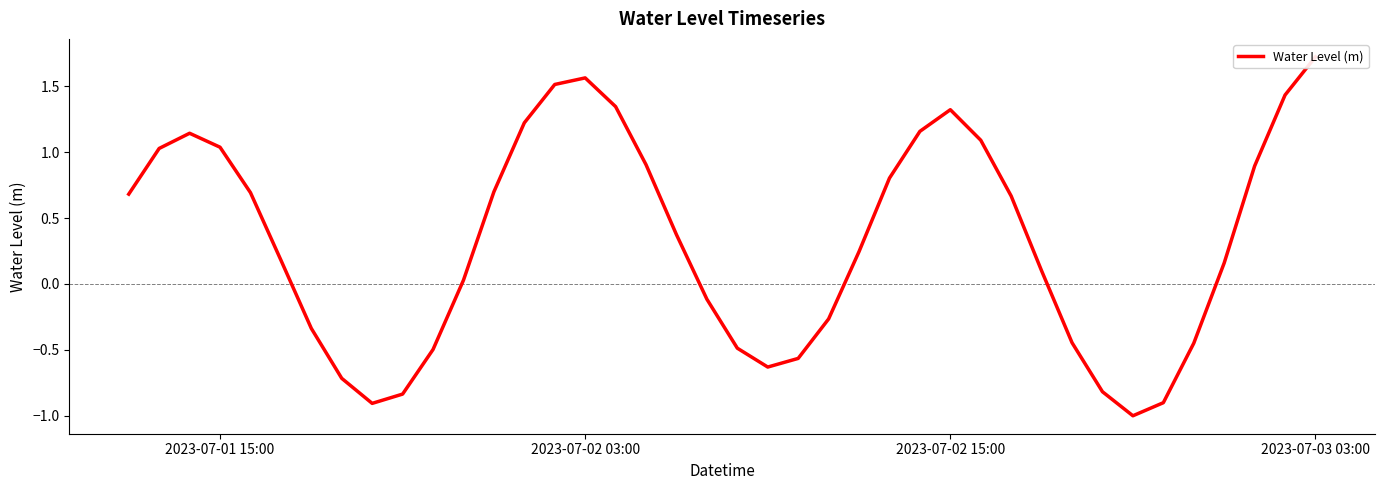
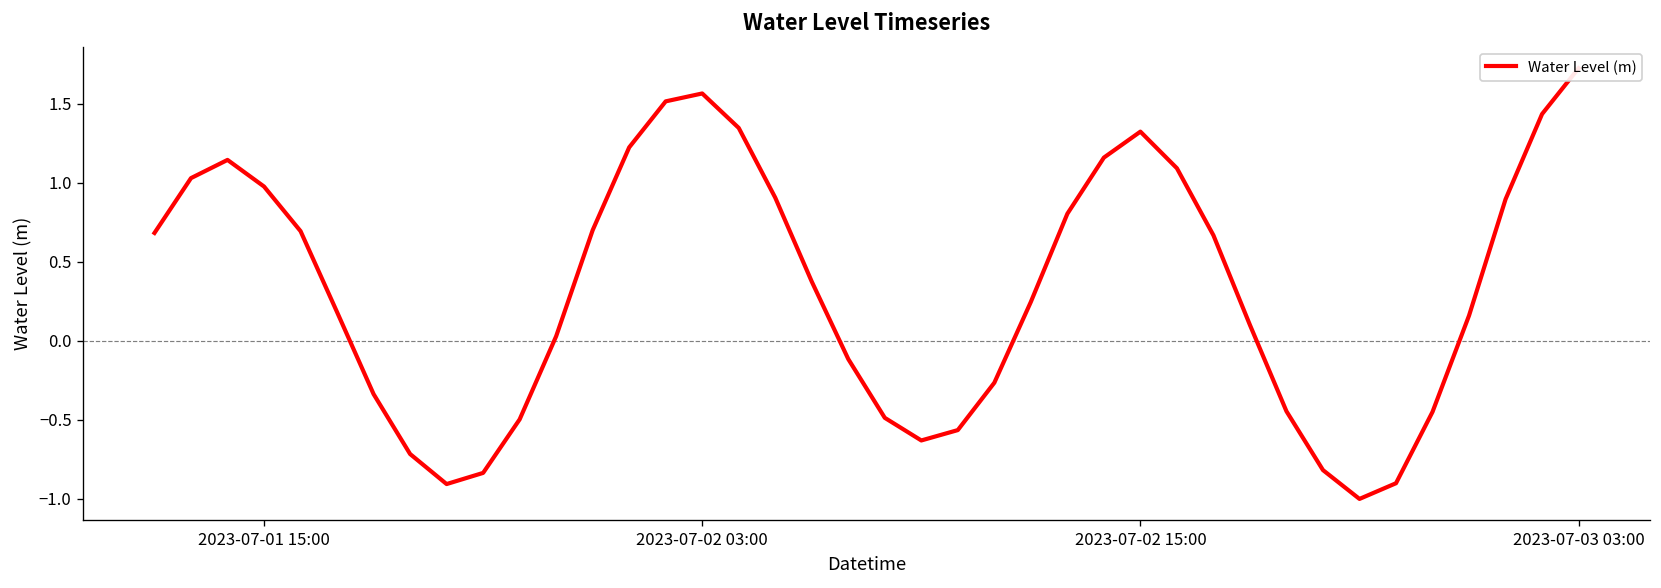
  {
-   "2023-07-01 15:00": 1.04,
+   "2023-07-01 15:00": 0.98,
    "2023-07-02 03:00": 1.57,
    "2023-07-02 15:00": 1.32
  }
